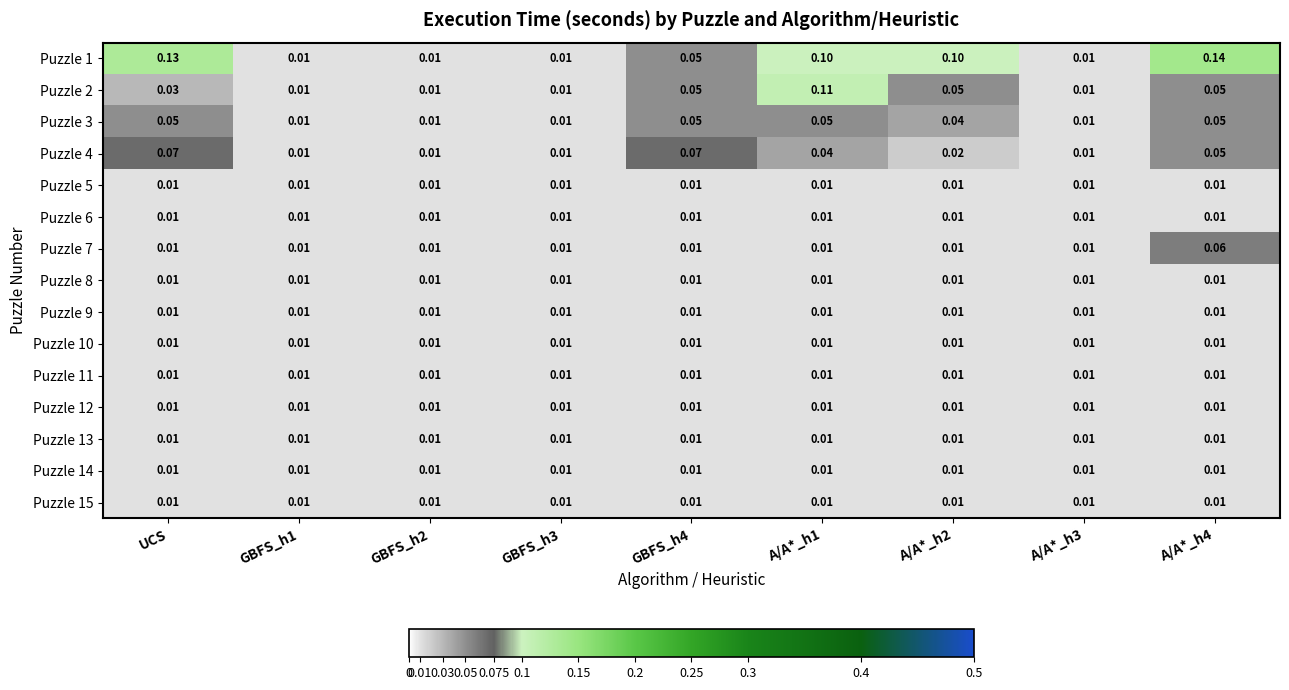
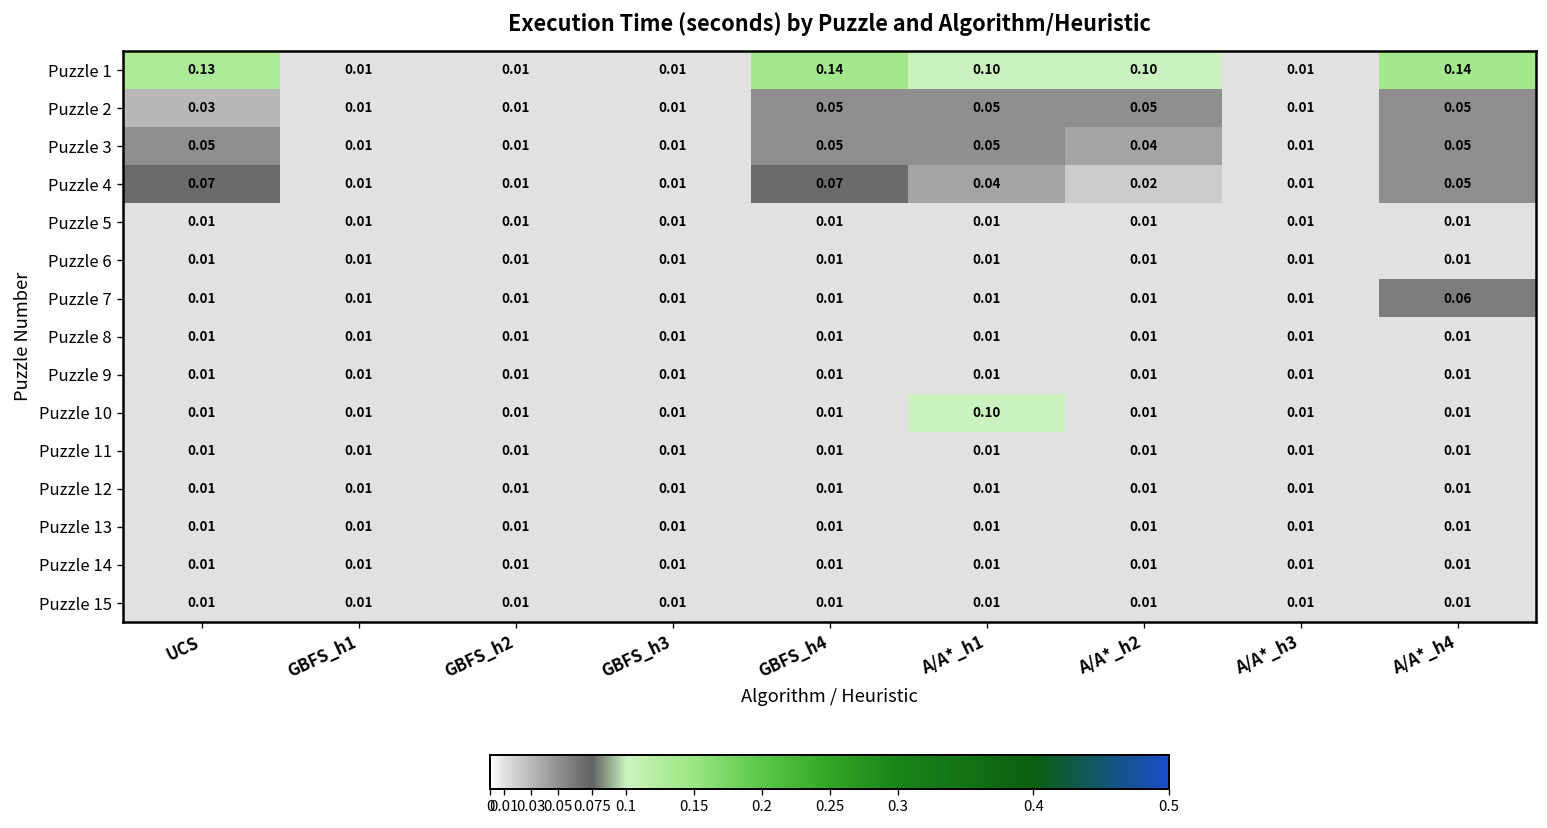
  {
    "Puzzle 1": {
      "UCS": 0.13,
      "GBFS_h1": 0.01,
      "GBFS_h2": 0.01,
      "GBFS_h3": 0.01,
-     "GBFS_h4": 0.05,
+     "GBFS_h4": 0.14,
      "A/A*_h1": 0.10,
      "A/A*_h2": 0.10,
      "A/A*_h3": 0.01,
      "A/A*_h4": 0.14
    },
    "Puzzle 2": {
      "UCS": 0.03,
      "GBFS_h1": 0.01,
      "GBFS_h2": 0.01,
      "GBFS_h3": 0.01,
      "GBFS_h4": 0.05,
-     "A/A*_h1": 0.11,
+     "A/A*_h1": 0.05,
      "A/A*_h2": 0.05,
      "A/A*_h3": 0.01,
      "A/A*_h4": 0.05
    },
    "Puzzle 3": {
      "UCS": 0.05,
      "GBFS_h1": 0.01,
      "GBFS_h2": 0.01,
      "GBFS_h3": 0.01,
      "GBFS_h4": 0.05,
      "A/A*_h1": 0.05,
      "A/A*_h2": 0.04,
      "A/A*_h3": 0.01,
      "A/A*_h4": 0.05
    },
    "Puzzle 4": {
      "UCS": 0.07,
      "GBFS_h1": 0.01,
      "GBFS_h2": 0.01,
      "GBFS_h3": 0.01,
      "GBFS_h4": 0.07,
      "A/A*_h1": 0.04,
      "A/A*_h2": 0.02,
      "A/A*_h3": 0.01,
      "A/A*_h4": 0.05
    },
    "Puzzle 5": {
      "UCS": 0.01,
      "GBFS_h1": 0.01,
      "GBFS_h2": 0.01,
      "GBFS_h3": 0.01,
      "GBFS_h4": 0.01,
      "A/A*_h1": 0.01,
      "A/A*_h2": 0.01,
      "A/A*_h3": 0.01,
      "A/A*_h4": 0.01
    },
    "Puzzle 6": {
      "UCS": 0.01,
      "GBFS_h1": 0.01,
      "GBFS_h2": 0.01,
      "GBFS_h3": 0.01,
      "GBFS_h4": 0.01,
      "A/A*_h1": 0.01,
      "A/A*_h2": 0.01,
      "A/A*_h3": 0.01,
      "A/A*_h4": 0.01
    },
    "Puzzle 7": {
      "UCS": 0.01,
      "GBFS_h1": 0.01,
      "GBFS_h2": 0.01,
      "GBFS_h3": 0.01,
      "GBFS_h4": 0.01,
      "A/A*_h1": 0.01,
      "A/A*_h2": 0.01,
      "A/A*_h3": 0.01,
      "A/A*_h4": 0.06
    },
    "Puzzle 8": {
      "UCS": 0.01,
      "GBFS_h1": 0.01,
      "GBFS_h2": 0.01,
      "GBFS_h3": 0.01,
      "GBFS_h4": 0.01,
      "A/A*_h1": 0.01,
      "A/A*_h2": 0.01,
      "A/A*_h3": 0.01,
      "A/A*_h4": 0.01
    },
    "Puzzle 9": {
      "UCS": 0.01,
      "GBFS_h1": 0.01,
      "GBFS_h2": 0.01,
      "GBFS_h3": 0.01,
      "GBFS_h4": 0.01,
      "A/A*_h1": 0.01,
      "A/A*_h2": 0.01,
      "A/A*_h3": 0.01,
      "A/A*_h4": 0.01
    },
    "Puzzle 10": {
      "UCS": 0.01,
      "GBFS_h1": 0.01,
      "GBFS_h2": 0.01,
      "GBFS_h3": 0.01,
      "GBFS_h4": 0.01,
-     "A/A*_h1": 0.01,
+     "A/A*_h1": 0.10,
      "A/A*_h2": 0.01,
      "A/A*_h3": 0.01,
      "A/A*_h4": 0.01
    },
    "Puzzle 11": {
      "UCS": 0.01,
      "GBFS_h1": 0.01,
      "GBFS_h2": 0.01,
      "GBFS_h3": 0.01,
      "GBFS_h4": 0.01,
      "A/A*_h1": 0.01,
      "A/A*_h2": 0.01,
      "A/A*_h3": 0.01,
      "A/A*_h4": 0.01
    },
    "Puzzle 12": {
      "UCS": 0.01,
      "GBFS_h1": 0.01,
      "GBFS_h2": 0.01,
      "GBFS_h3": 0.01,
      "GBFS_h4": 0.01,
      "A/A*_h1": 0.01,
      "A/A*_h2": 0.01,
      "A/A*_h3": 0.01,
      "A/A*_h4": 0.01
    },
    "Puzzle 13": {
      "UCS": 0.01,
      "GBFS_h1": 0.01,
      "GBFS_h2": 0.01,
      "GBFS_h3": 0.01,
      "GBFS_h4": 0.01,
      "A/A*_h1": 0.01,
      "A/A*_h2": 0.01,
      "A/A*_h3": 0.01,
      "A/A*_h4": 0.01
    },
    "Puzzle 14": {
      "UCS": 0.01,
      "GBFS_h1": 0.01,
      "GBFS_h2": 0.01,
      "GBFS_h3": 0.01,
      "GBFS_h4": 0.01,
      "A/A*_h1": 0.01,
      "A/A*_h2": 0.01,
      "A/A*_h3": 0.01,
      "A/A*_h4": 0.01
    },
    "Puzzle 15": {
      "UCS": 0.01,
      "GBFS_h1": 0.01,
      "GBFS_h2": 0.01,
      "GBFS_h3": 0.01,
      "GBFS_h4": 0.01,
      "A/A*_h1": 0.01,
      "A/A*_h2": 0.01,
      "A/A*_h3": 0.01,
      "A/A*_h4": 0.01
    }
  }
